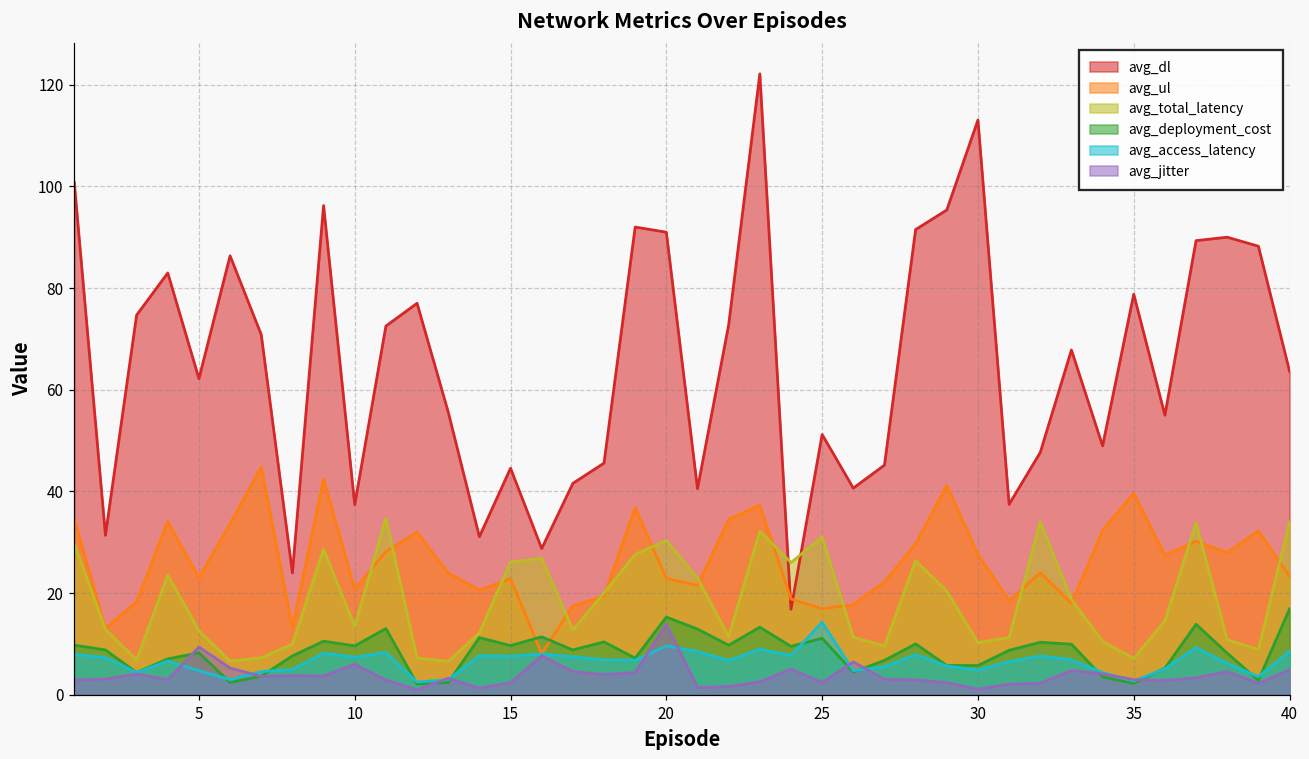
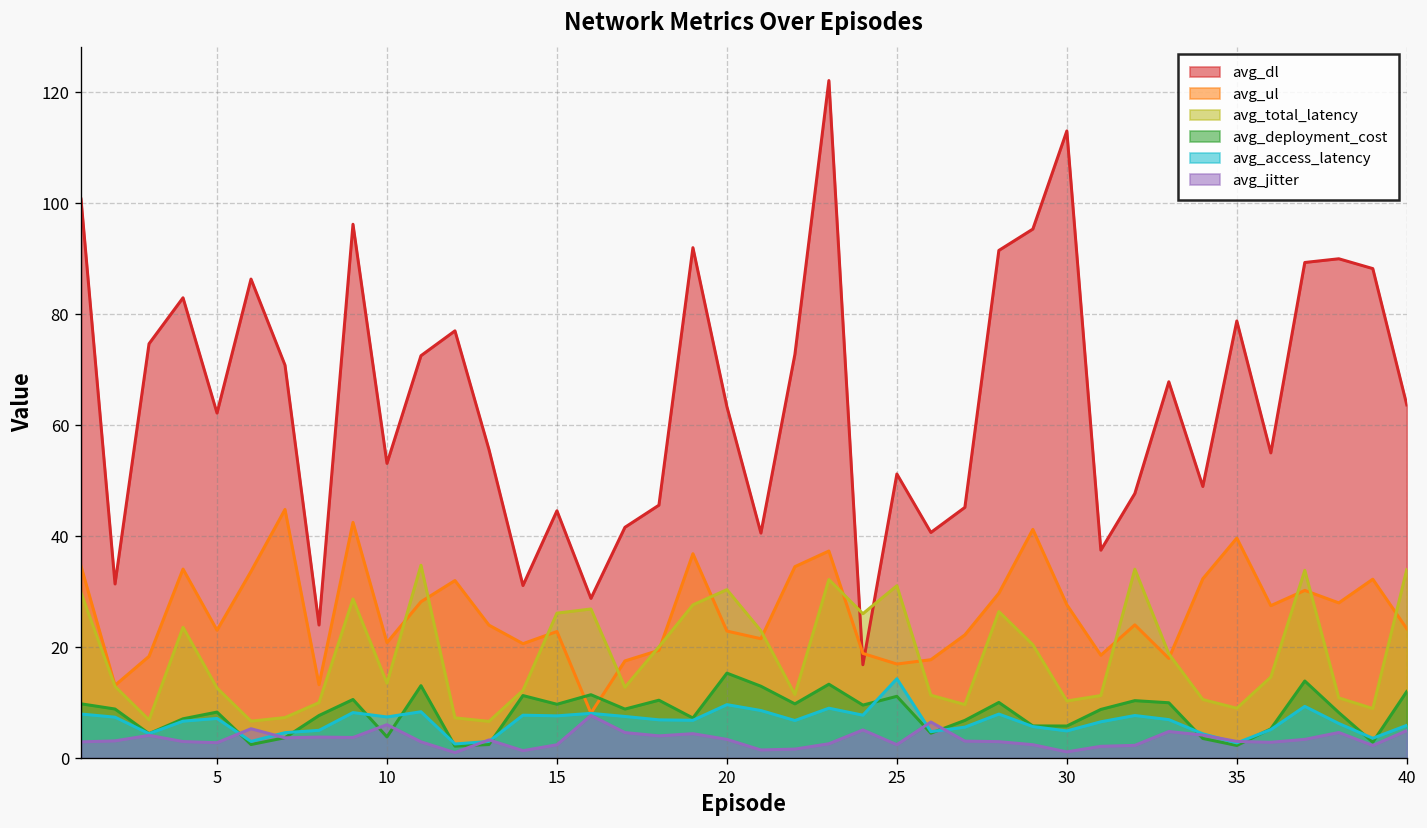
  {
    "avg_dl": {
      "5": 62,
-     "10": 37,
+     "10": 53,
      "15": 45,
-     "20": 91,
+     "20": 63,
      "25": 51,
      "30": 113,
      "35": 79,
      "40": 64
    },
    "avg_ul": {
      "5": 23,
      "10": 21,
      "15": 23,
      "20": 23,
      "25": 17,
      "30": 28,
      "35": 40,
      "40": 23
    },
    "avg_total_latency": {
      "5": 13,
      "10": 13,
      "15": 26,
      "20": 30,
      "25": 31,
      "30": 10,
-     "35": 7,
+     "35": 9,
      "40": 34
    },
    "avg_deployment_cost": {
      "5": 8,
-     "10": 10,
+     "10": 4,
      "15": 10,
      "20": 15,
      "25": 11,
      "30": 6,
-     "40": 17
+     "40": 12
    },
    "avg_access_latency": {
-     "5": 5,
+     "5": 7,
      "10": 7,
      "15": 8,
      "20": 10,
      "25": 14,
      "30": 5,
-     "40": 9
+     "40": 6
    },
    "avg_jitter": {
-     "5": 9,
+     "5": 3,
      "10": 6,
      "15": 2,
-     "20": 14,
+     "20": 3,
      "25": 2,
      "30": 1,
      "40": 5
    }
  }
